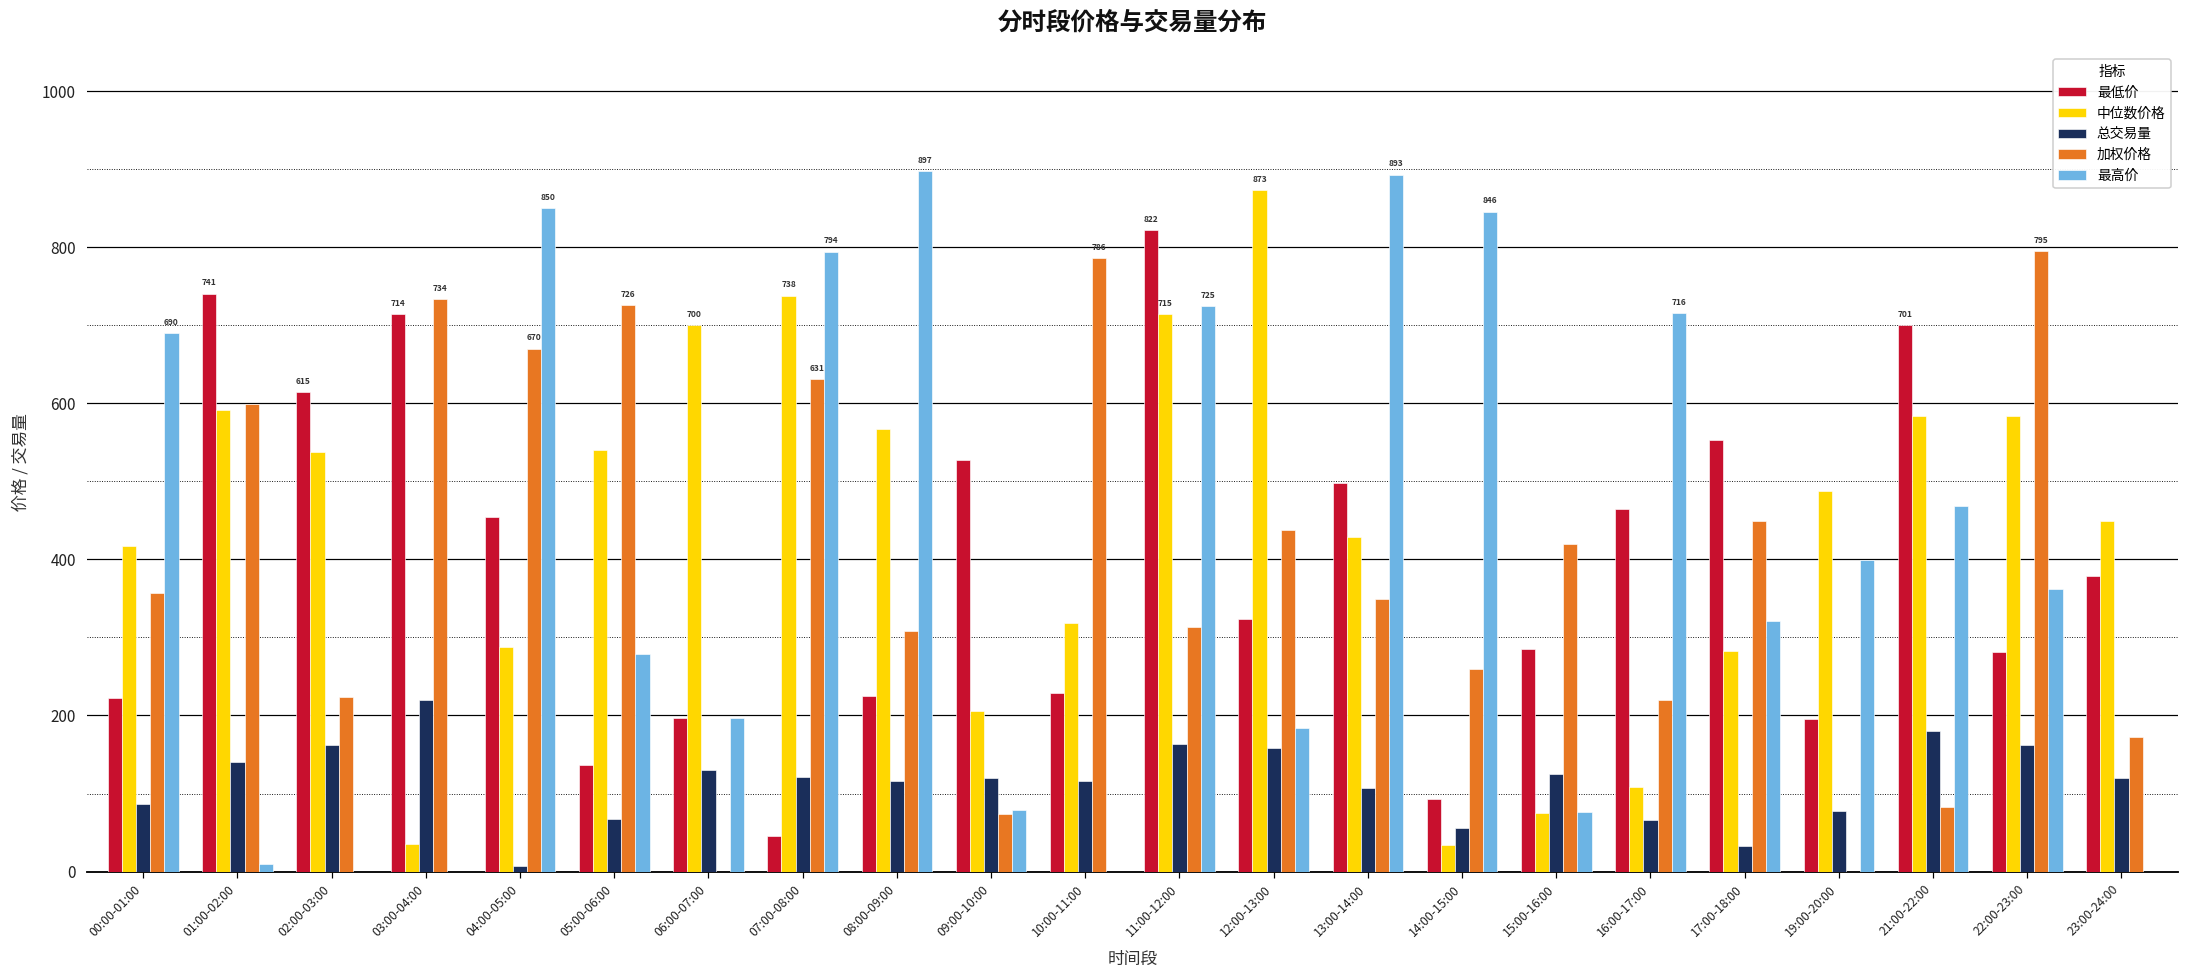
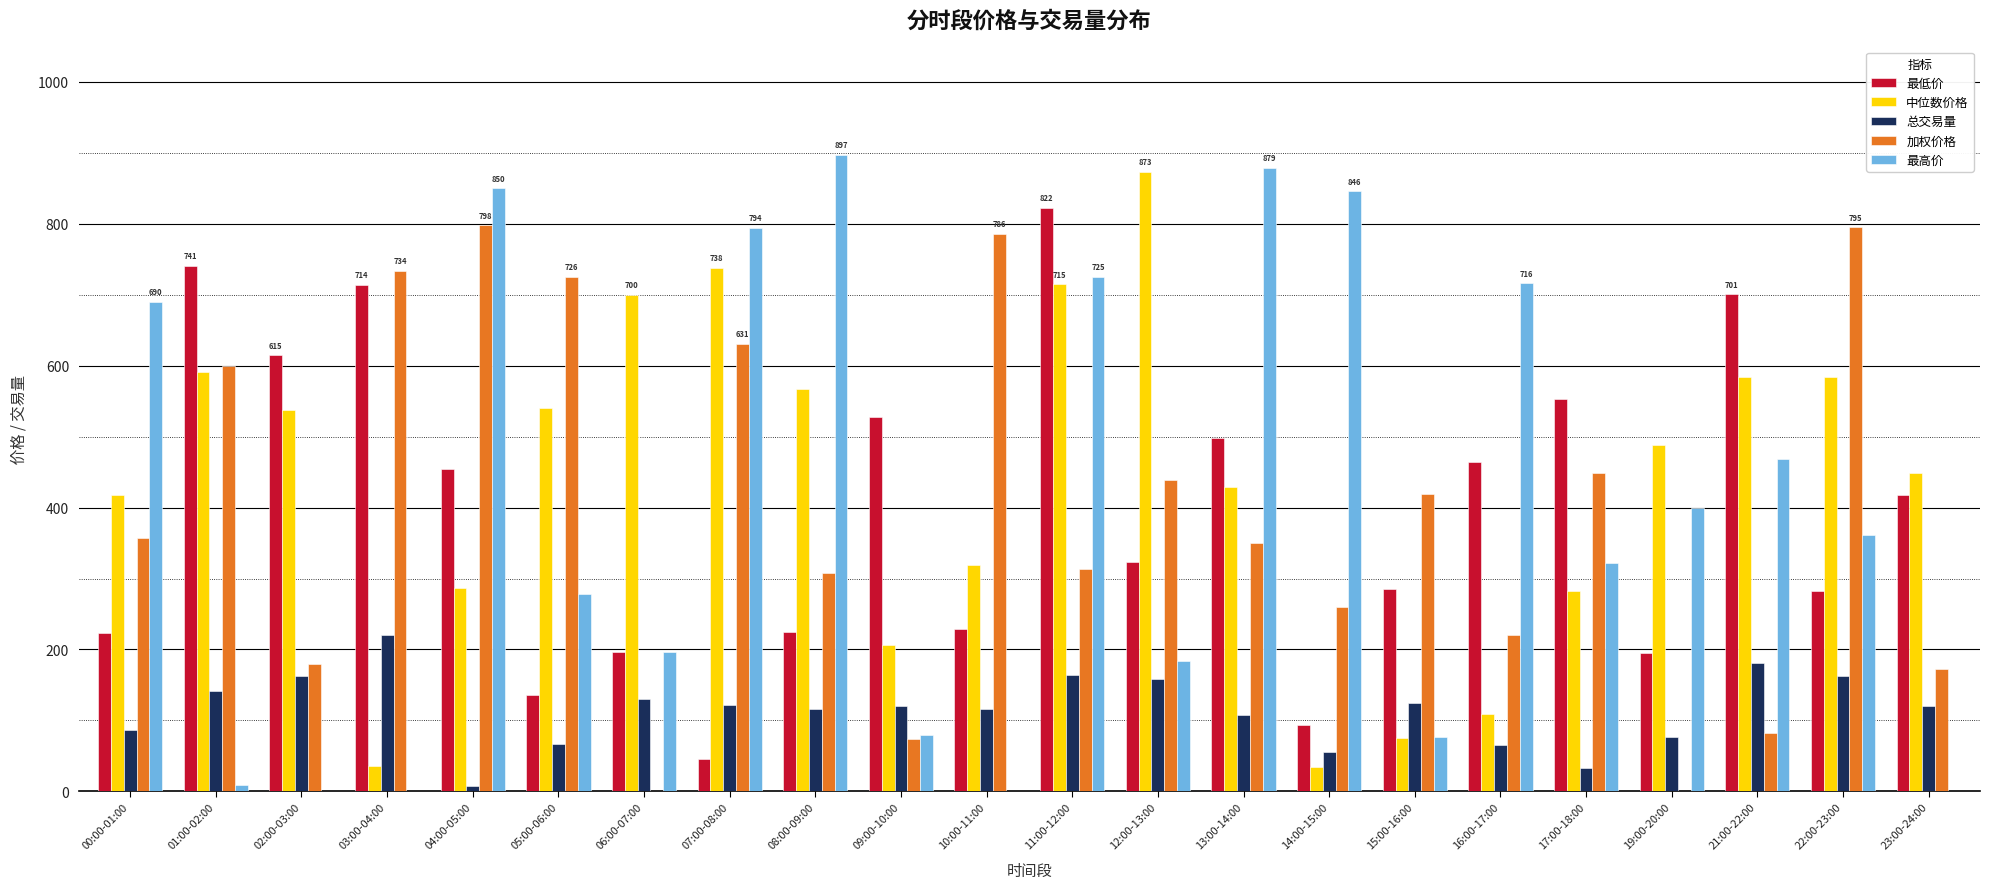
  {
    "最低价": {
      "00:00-01:00": 220,
      "04:00-05:00": 450,
      "05:00-06:00": 140,
      "06:00-07:00": 200,
      "07:00-08:00": 50,
      "08:00-09:00": 220,
      "09:00-10:00": 530,
      "10:00-11:00": 230,
      "12:00-13:00": 320,
      "13:00-14:00": 500,
      "14:00-15:00": 90,
      "15:00-16:00": 290,
      "16:00-17:00": 460,
      "17:00-18:00": 550,
      "19:00-20:00": 200,
      "22:00-23:00": 280,
-     "23:00-24:00": 380
+     "23:00-24:00": 420
    },
    "中位数价格": {
      "06:00-07:00": 700,
      "07:00-08:00": 738,
      "11:00-12:00": 715,
      "12:00-13:00": 873
    },
    "总交易量": {
      "00:00-01:00": 90,
      "01:00-02:00": 140,
      "02:00-03:00": 160,
      "03:00-04:00": 220,
      "04:00-05:00": 10,
      "05:00-06:00": 70,
      "06:00-07:00": 130,
      "07:00-08:00": 120,
      "08:00-09:00": 120,
      "09:00-10:00": 120,
      "10:00-11:00": 120,
      "11:00-12:00": 160,
      "12:00-13:00": 160,
      "13:00-14:00": 110,
      "14:00-15:00": 60,
      "15:00-16:00": 120,
      "16:00-17:00": 70,
      "17:00-18:00": 30,
      "19:00-20:00": 80,
      "21:00-22:00": 180,
      "22:00-23:00": 160,
      "23:00-24:00": 120
    },
    "加权价格": {
-     "02:00-03:00": 220,
+     "02:00-03:00": 180,
      "03:00-04:00": 734,
-     "04:00-05:00": 670,
+     "04:00-05:00": 798,
      "05:00-06:00": 726,
      "07:00-08:00": 631,
      "10:00-11:00": 786,
      "22:00-23:00": 795
    },
    "最高价": {
      "00:00-01:00": 690,
      "04:00-05:00": 850,
      "07:00-08:00": 794,
      "08:00-09:00": 897,
      "11:00-12:00": 725,
-     "13:00-14:00": 893,
+     "13:00-14:00": 879,
      "14:00-15:00": 846,
      "16:00-17:00": 716
    }
  }
